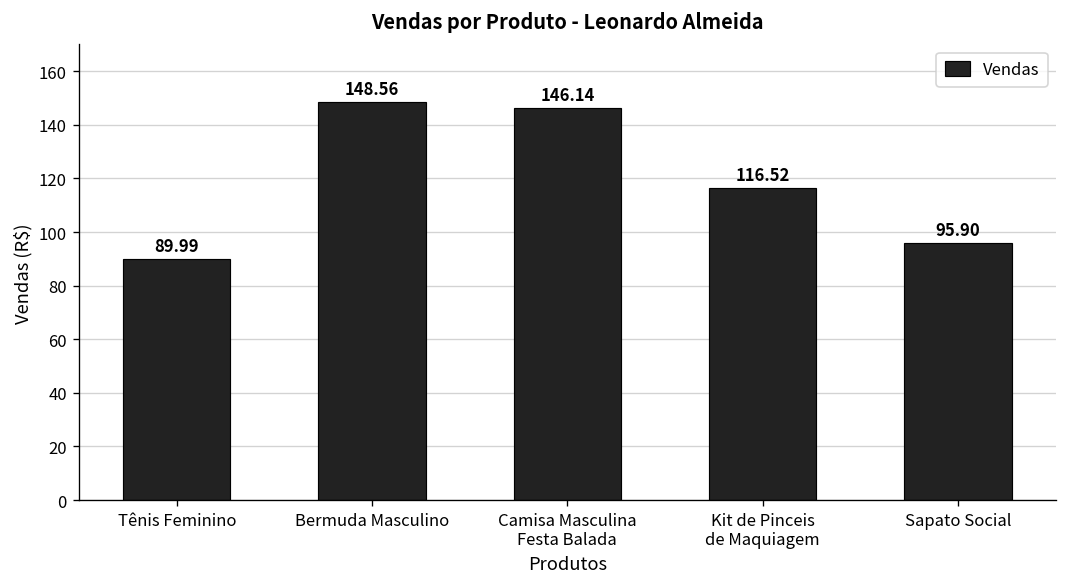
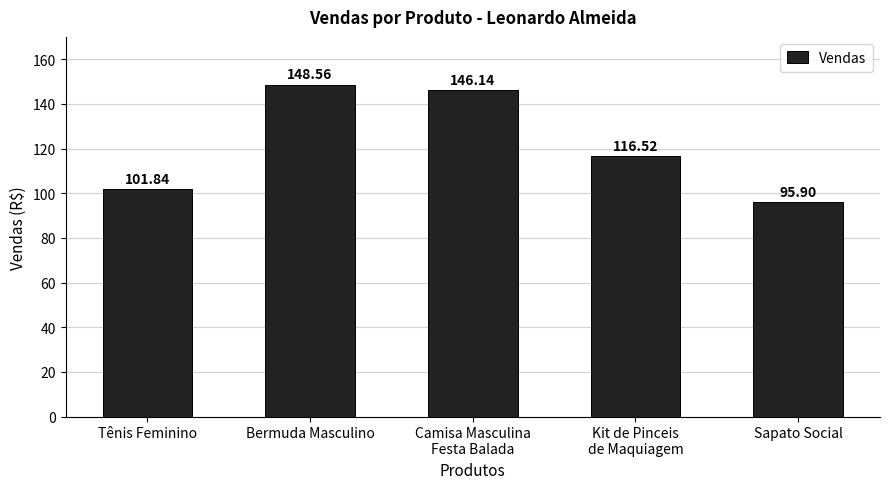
  {
-   "Tênis Feminino": 89.99,
+   "Tênis Feminino": 101.84,
    "Bermuda Masculino": 148.56,
    "Camisa Masculina Festa Balada": 146.14,
    "Kit de Pinceis de Maquiagem": 116.52,
    "Sapato Social": 95.90
  }
